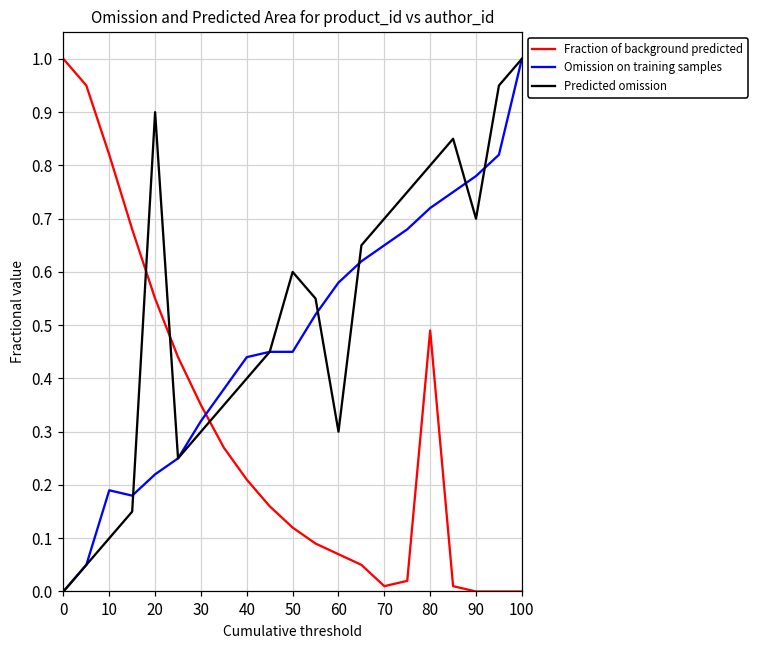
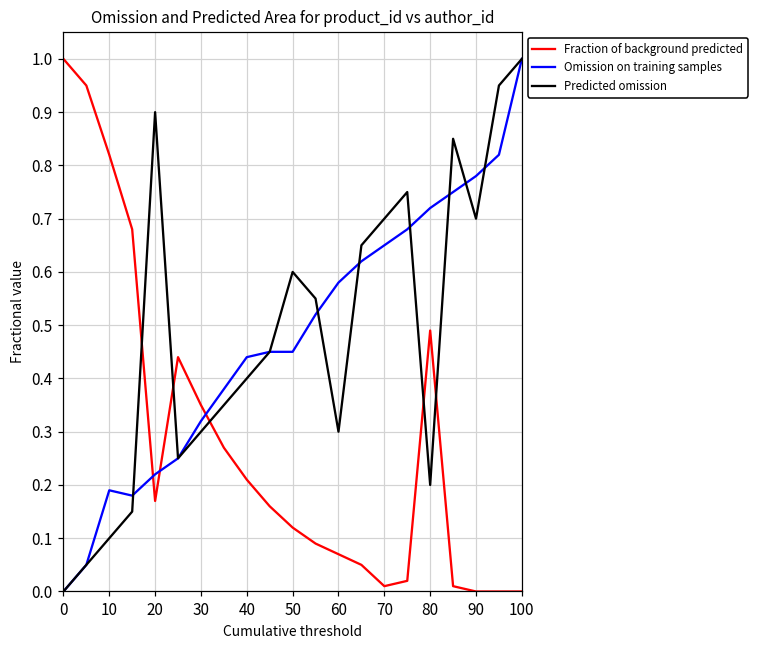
  {
    "Fraction of background predicted": {
      "0": 1.00,
      "10": 0.82,
-     "20": 0.55,
+     "20": 0.17,
      "30": 0.35,
      "40": 0.21,
      "50": 0.12,
      "60": 0.07,
      "70": 0.01,
      "80": 0.49,
      "90": 0.00,
      "100": 0.00
    },
    "Omission on training samples": {
      "10": 0.19,
      "20": 0.22,
      "30": 0.32,
      "40": 0.44,
      "50": 0.45,
      "60": 0.58,
      "70": 0.65,
      "80": 0.72,
      "90": 0.78
    },
    "Predicted omission": {
      "10": 0.1,
      "20": 0.9,
      "30": 0.3,
      "40": 0.4,
      "50": 0.6,
      "60": 0.3,
      "70": 0.7,
-     "80": 0.8,
+     "80": 0.2,
      "90": 0.7
    }
  }
